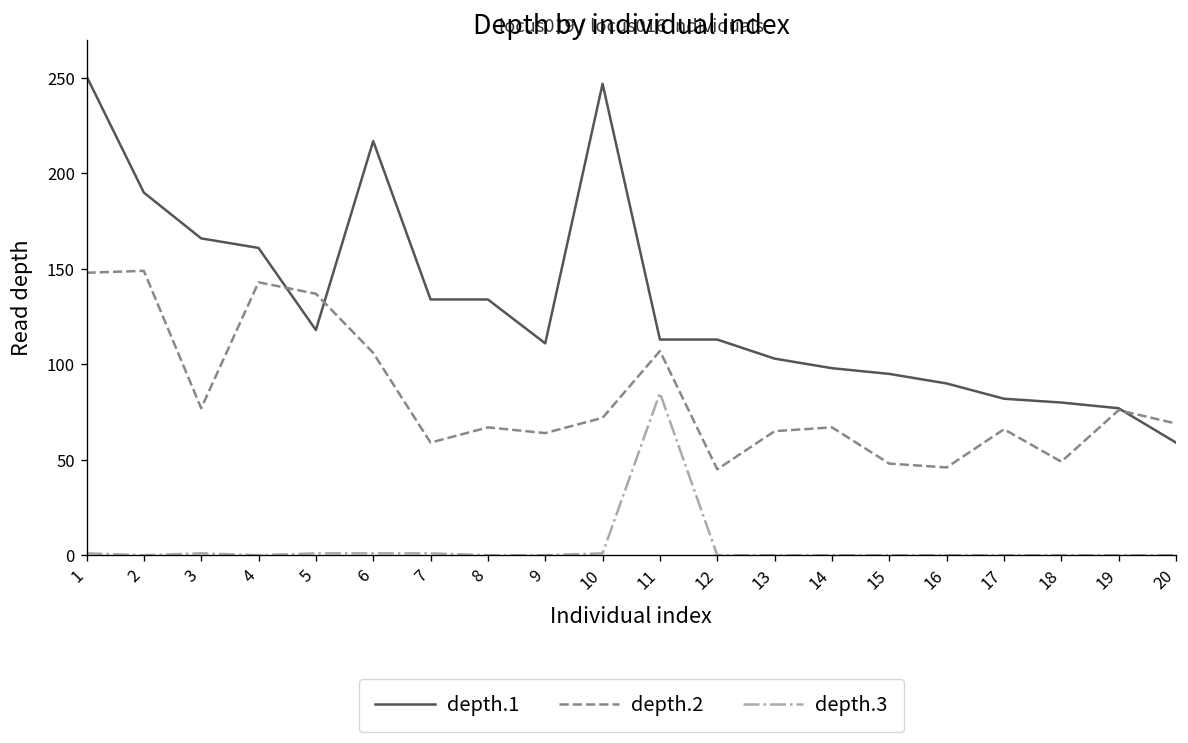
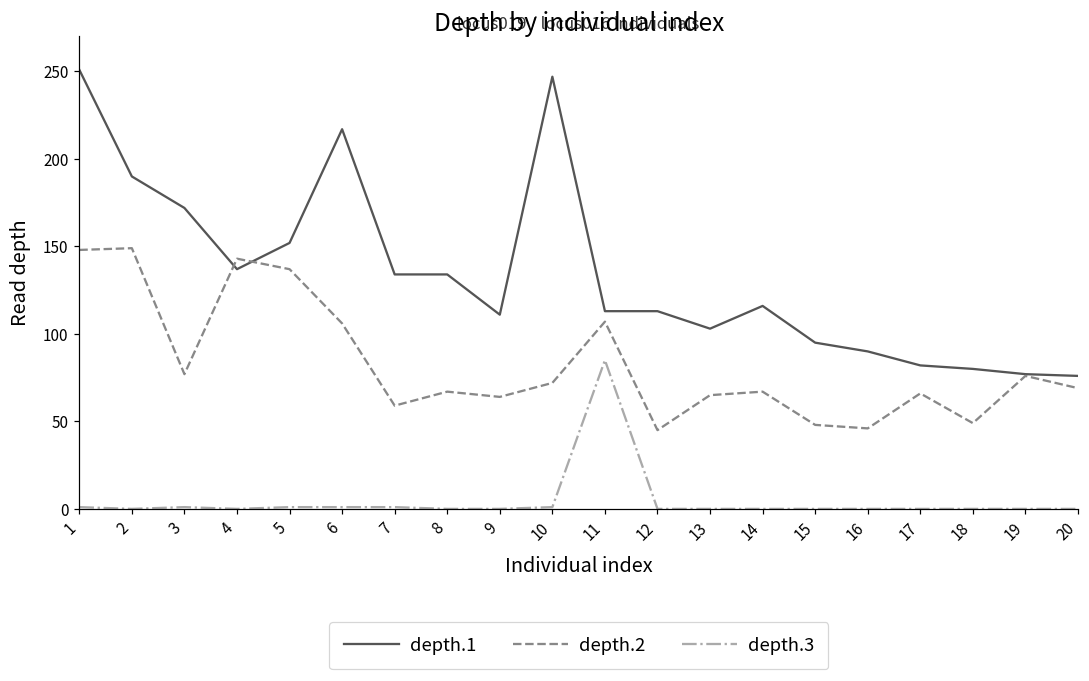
  {
    "depth.1": {
      "1": 251,
      "2": 190,
-     "3": 166,
-     "4": 161,
-     "5": 118,
+     "3": 172,
+     "4": 137,
+     "5": 152,
      "6": 217,
      "7": 134,
      "8": 134,
      "9": 111,
      "10": 247,
      "11": 113,
      "12": 113,
      "13": 103,
-     "14": 98,
+     "14": 116,
      "15": 95,
      "16": 90,
      "17": 82,
      "18": 80,
-     "20": 59
+     "20": 76
    }
  }
